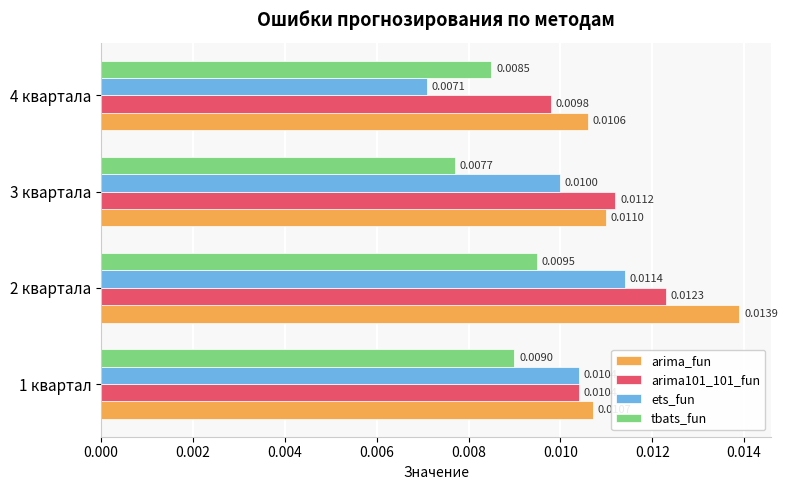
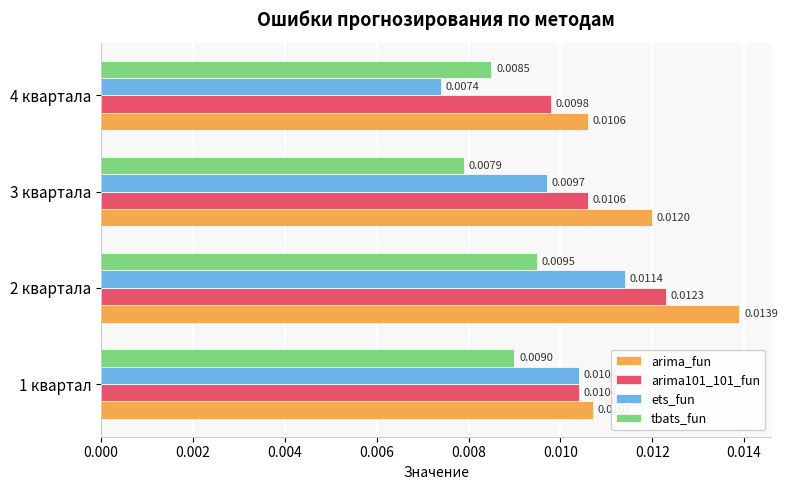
  {
    "arima_fun": {
      "4 квартала": 0.0106,
-     "3 квартала": 0.0110,
+     "3 квартала": 0.0120,
      "2 квартала": 0.0139
    },
    "arima101_101_fun": {
      "4 квартала": 0.0098,
-     "3 квартала": 0.0112,
+     "3 квартала": 0.0106,
      "2 квартала": 0.0123
    },
    "ets_fun": {
-     "4 квартала": 0.0071,
-     "3 квартала": 0.0100,
+     "4 квартала": 0.0074,
+     "3 квартала": 0.0097,
      "2 квартала": 0.0114
    },
    "tbats_fun": {
      "4 квартала": 0.0085,
-     "3 квартала": 0.0077,
+     "3 квартала": 0.0079,
      "2 квартала": 0.0095,
      "1 квартал": 0.0090
    }
  }
